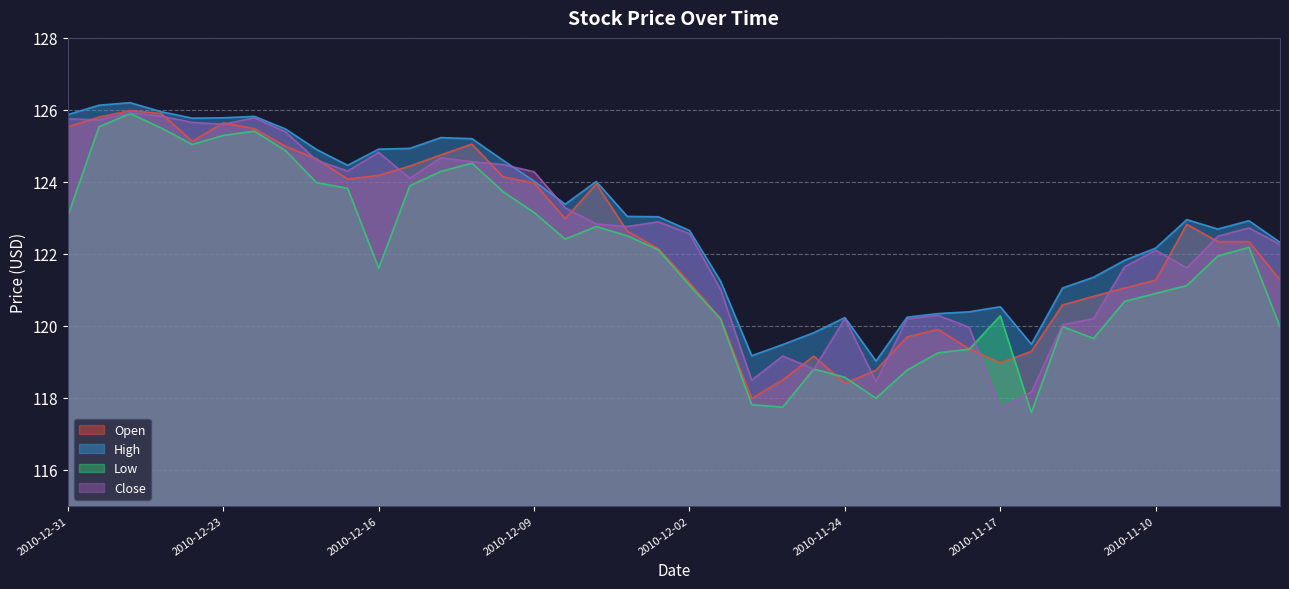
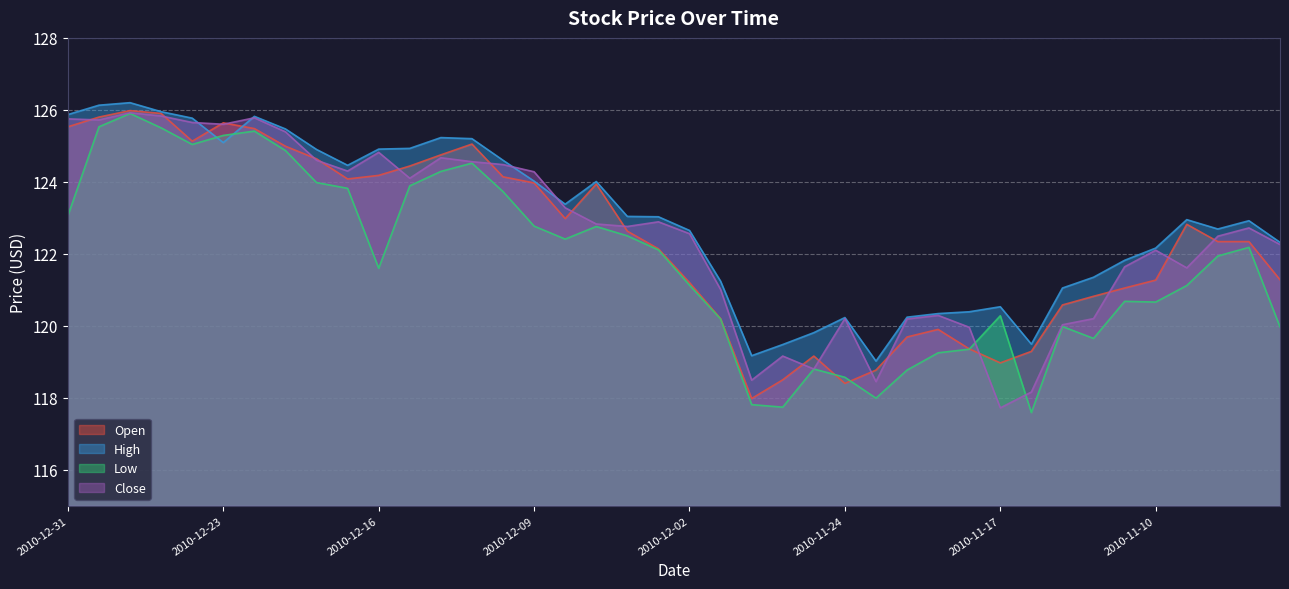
  {
    "Open": {
      "2010-12-31": 125.5,
      "2010-12-16": 124.2,
      "2010-11-24": 118.4,
      "2010-11-17": 119.0,
      "2010-11-10": 121.3
    },
    "High": {
      "2010-12-31": 125.9,
-     "2010-12-23": 125.8,
+     "2010-12-23": 125.1,
      "2010-12-16": 124.9,
      "2010-12-02": 122.7,
      "2010-11-17": 120.5
    },
    "Low": {
      "2010-12-31": 123.1,
      "2010-12-23": 125.3,
      "2010-12-16": 121.6,
-     "2010-12-09": 123.2,
+     "2010-12-09": 122.8,
      "2010-11-24": 118.6,
      "2010-11-17": 120.3,
-     "2010-11-10": 120.9
+     "2010-11-10": 120.7
    },
    "Close": {
      "2010-12-31": 125.8,
      "2010-12-16": 124.8,
      "2010-12-09": 124.3,
      "2010-12-02": 122.6,
      "2010-11-17": 117.7
    }
  }
